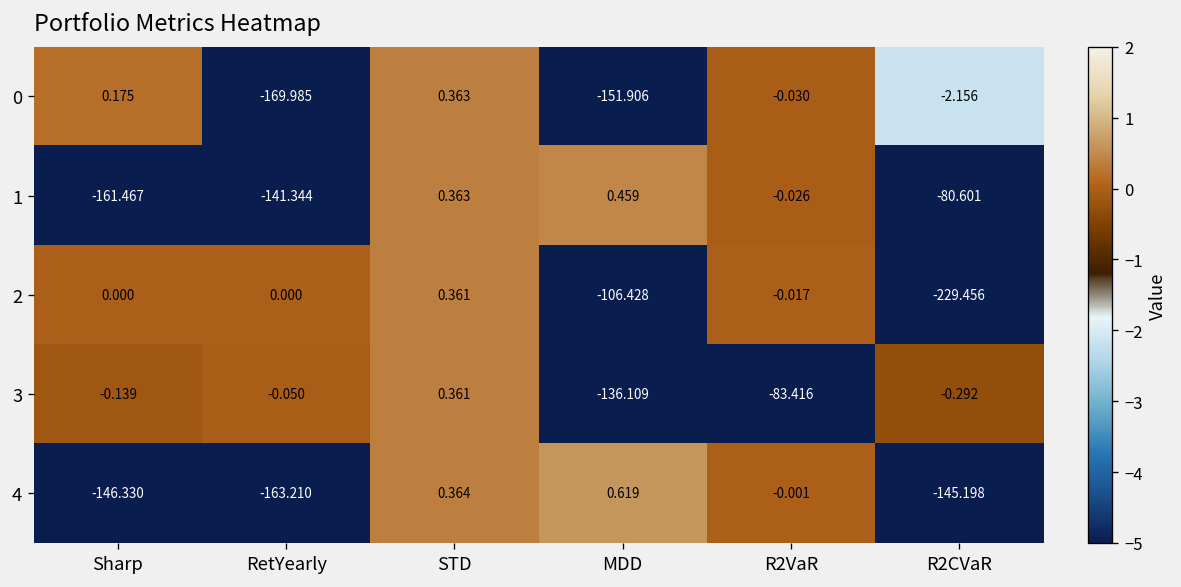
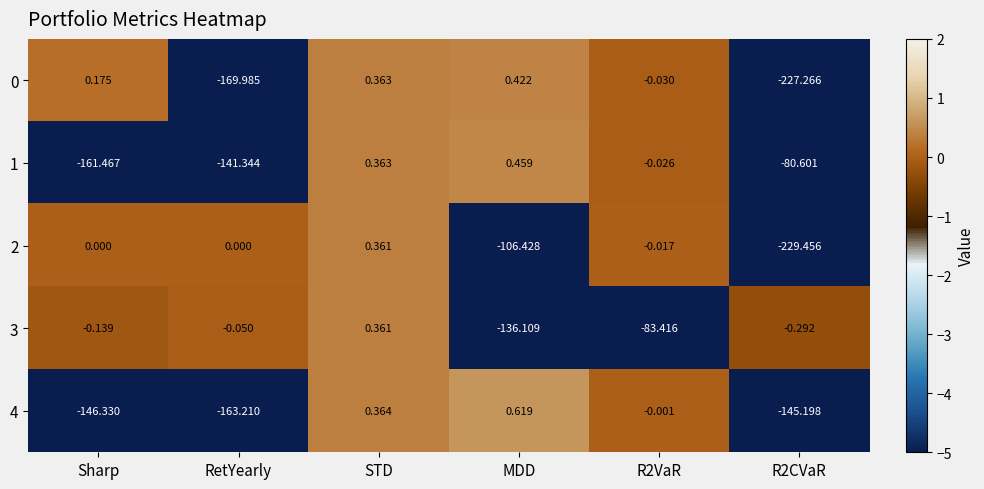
  {
    "0": {
      "Sharp": 0.175,
      "RetYearly": -169.985,
      "STD": 0.363,
-     "MDD": -151.906,
+     "MDD": 0.422,
      "R2VaR": -0.030,
-     "R2CVaR": -2.156
+     "R2CVaR": -227.266
    },
    "1": {
      "Sharp": -161.467,
      "RetYearly": -141.344,
      "STD": 0.363,
      "MDD": 0.459,
      "R2VaR": -0.026,
      "R2CVaR": -80.601
    },
    "2": {
      "Sharp": 0.000,
      "RetYearly": 0.000,
      "STD": 0.361,
      "MDD": -106.428,
      "R2VaR": -0.017,
      "R2CVaR": -229.456
    },
    "3": {
      "Sharp": -0.139,
      "RetYearly": -0.050,
      "STD": 0.361,
      "MDD": -136.109,
      "R2VaR": -83.416,
      "R2CVaR": -0.292
    },
    "4": {
      "Sharp": -146.330,
      "RetYearly": -163.210,
      "STD": 0.364,
      "MDD": 0.619,
      "R2VaR": -0.001,
      "R2CVaR": -145.198
    }
  }
